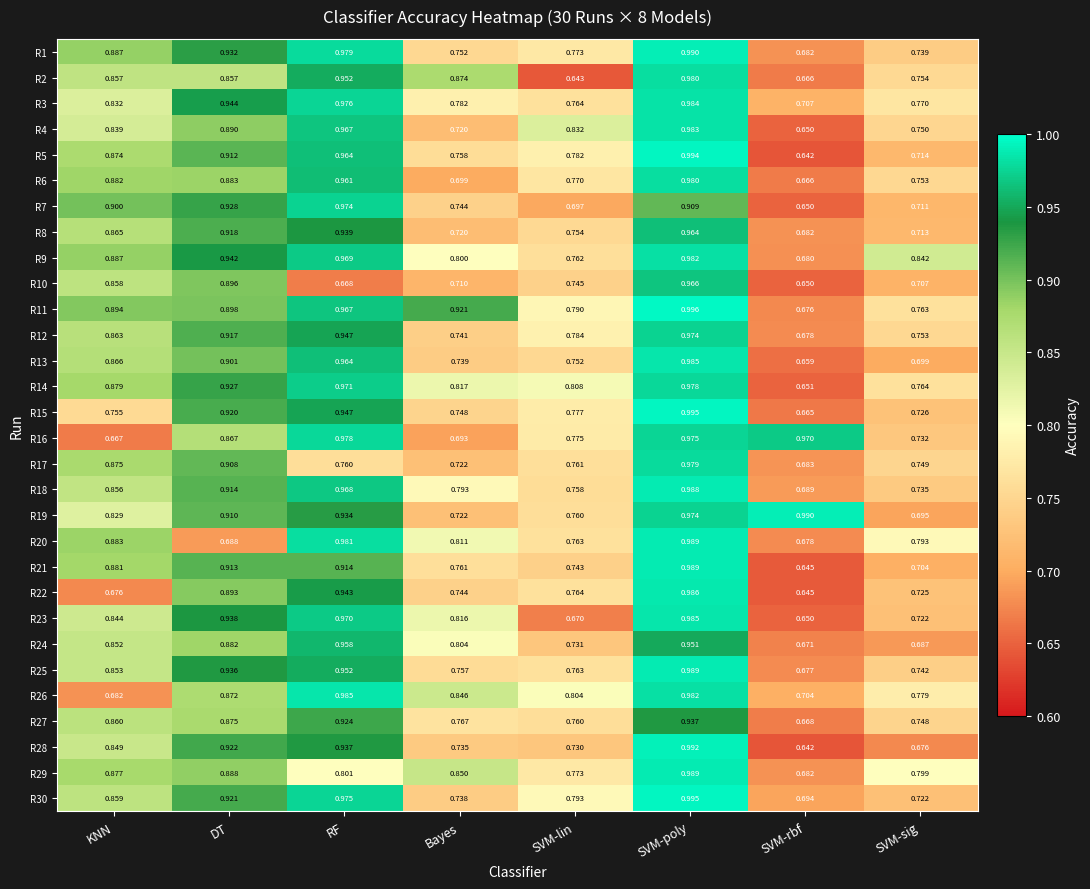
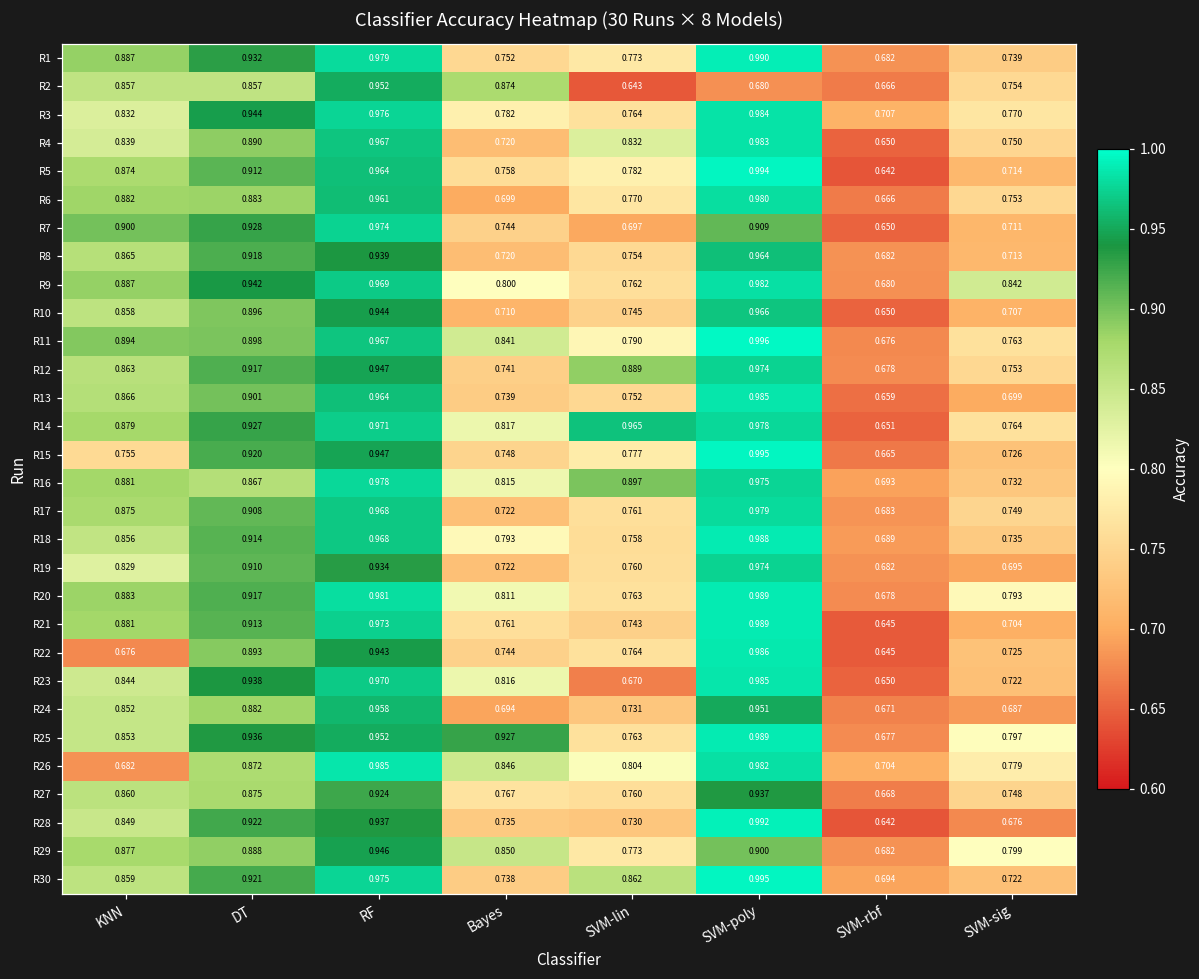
  {
    "R2": {
      "KNN": 0.857,
      "DT": 0.857,
      "RF": 0.952,
      "Bayes": 0.874,
      "SVM-lin": 0.643,
-     "SVM-poly": 0.980,
+     "SVM-poly": 0.680,
      "SVM-rbf": 0.666,
      "SVM-sig": 0.754
    },
    "R10": {
      "KNN": 0.858,
      "DT": 0.896,
-     "RF": 0.668,
+     "RF": 0.944,
      "Bayes": 0.710,
      "SVM-lin": 0.745,
      "SVM-poly": 0.966,
      "SVM-rbf": 0.650,
      "SVM-sig": 0.707
    },
    "R11": {
      "KNN": 0.894,
      "DT": 0.898,
      "RF": 0.967,
-     "Bayes": 0.921,
+     "Bayes": 0.841,
      "SVM-lin": 0.790,
      "SVM-poly": 0.996,
      "SVM-rbf": 0.676,
      "SVM-sig": 0.763
    },
    "R12": {
      "KNN": 0.863,
      "DT": 0.917,
      "RF": 0.947,
      "Bayes": 0.741,
-     "SVM-lin": 0.784,
+     "SVM-lin": 0.889,
      "SVM-poly": 0.974,
      "SVM-rbf": 0.678,
      "SVM-sig": 0.753
    },
    "R14": {
      "KNN": 0.879,
      "DT": 0.927,
      "RF": 0.971,
      "Bayes": 0.817,
-     "SVM-lin": 0.808,
+     "SVM-lin": 0.965,
      "SVM-poly": 0.978,
      "SVM-rbf": 0.651,
      "SVM-sig": 0.764
    },
    "R16": {
-     "KNN": 0.667,
+     "KNN": 0.881,
      "DT": 0.867,
      "RF": 0.978,
-     "Bayes": 0.693,
-     "SVM-lin": 0.775,
+     "Bayes": 0.815,
+     "SVM-lin": 0.897,
      "SVM-poly": 0.975,
-     "SVM-rbf": 0.970,
+     "SVM-rbf": 0.693,
      "SVM-sig": 0.732
    },
    "R17": {
      "KNN": 0.875,
      "DT": 0.908,
-     "RF": 0.760,
+     "RF": 0.968,
      "Bayes": 0.722,
      "SVM-lin": 0.761,
      "SVM-poly": 0.979,
      "SVM-rbf": 0.683,
      "SVM-sig": 0.749
    },
    "R19": {
      "KNN": 0.829,
      "DT": 0.910,
      "RF": 0.934,
      "Bayes": 0.722,
      "SVM-lin": 0.760,
      "SVM-poly": 0.974,
-     "SVM-rbf": 0.990,
+     "SVM-rbf": 0.682,
      "SVM-sig": 0.695
    },
    "R20": {
      "KNN": 0.883,
-     "DT": 0.688,
+     "DT": 0.917,
      "RF": 0.981,
      "Bayes": 0.811,
      "SVM-lin": 0.763,
      "SVM-poly": 0.989,
      "SVM-rbf": 0.678,
      "SVM-sig": 0.793
    },
    "R21": {
      "KNN": 0.881,
      "DT": 0.913,
-     "RF": 0.914,
+     "RF": 0.973,
      "Bayes": 0.761,
      "SVM-lin": 0.743,
      "SVM-poly": 0.989,
      "SVM-rbf": 0.645,
      "SVM-sig": 0.704
    },
    "R24": {
      "KNN": 0.852,
      "DT": 0.882,
      "RF": 0.958,
-     "Bayes": 0.804,
+     "Bayes": 0.694,
      "SVM-lin": 0.731,
      "SVM-poly": 0.951,
      "SVM-rbf": 0.671,
      "SVM-sig": 0.687
    },
    "R25": {
      "KNN": 0.853,
      "DT": 0.936,
      "RF": 0.952,
-     "Bayes": 0.757,
+     "Bayes": 0.927,
      "SVM-lin": 0.763,
      "SVM-poly": 0.989,
      "SVM-rbf": 0.677,
-     "SVM-sig": 0.742
+     "SVM-sig": 0.797
    },
    "R29": {
      "KNN": 0.877,
      "DT": 0.888,
-     "RF": 0.801,
+     "RF": 0.946,
      "Bayes": 0.850,
      "SVM-lin": 0.773,
-     "SVM-poly": 0.989,
+     "SVM-poly": 0.900,
      "SVM-rbf": 0.682,
      "SVM-sig": 0.799
    },
    "R30": {
      "KNN": 0.859,
      "DT": 0.921,
      "RF": 0.975,
      "Bayes": 0.738,
-     "SVM-lin": 0.793,
+     "SVM-lin": 0.862,
      "SVM-poly": 0.995,
      "SVM-rbf": 0.694,
      "SVM-sig": 0.722
    }
  }
